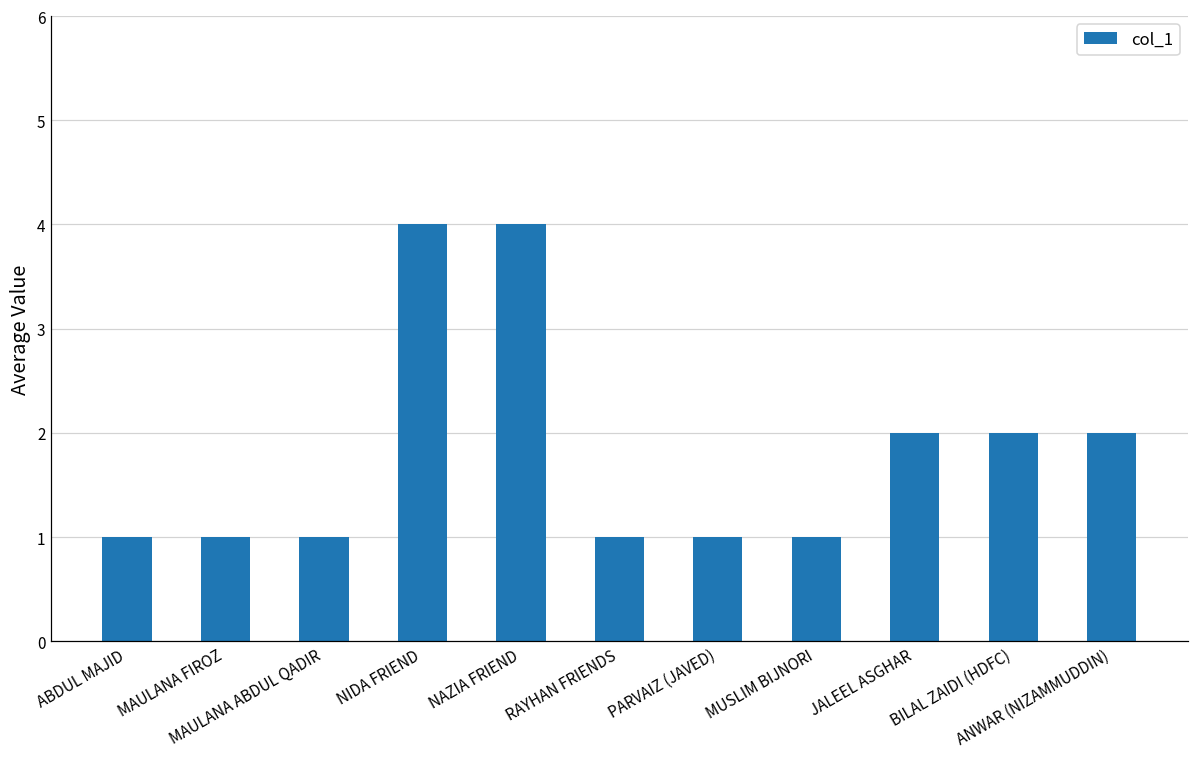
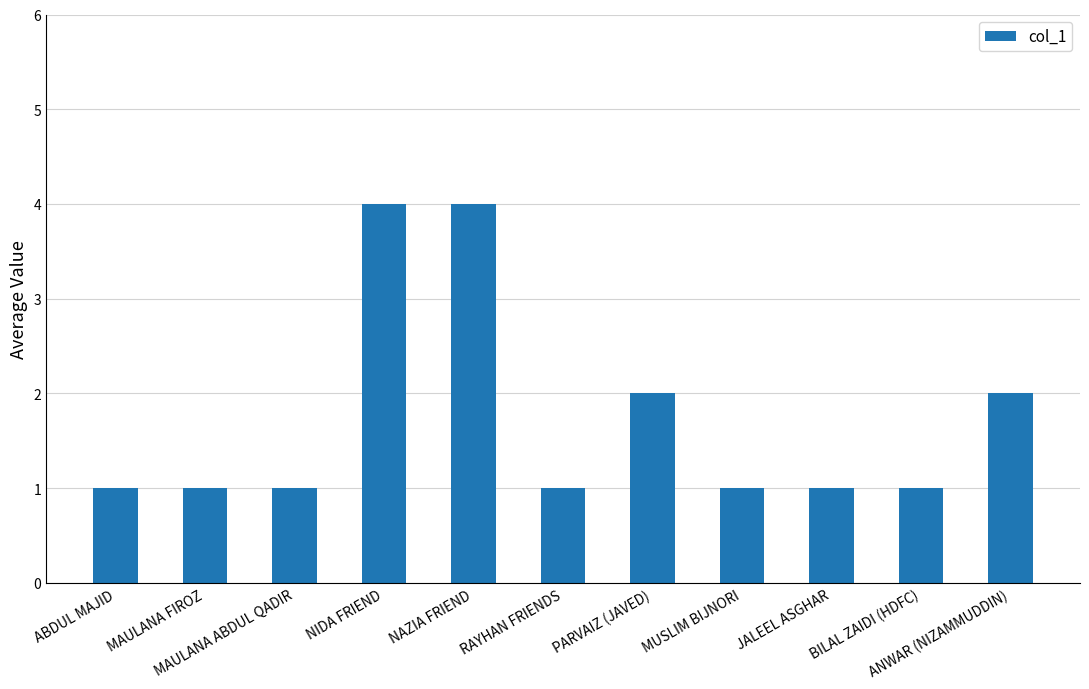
  {
    "ABDUL MAJID": 1,
    "MAULANA FIROZ": 1,
    "MAULANA ABDUL QADIR": 1,
    "NIDA FRIEND": 4,
    "NAZIA FRIEND": 4,
    "RAYHAN FRIENDS": 1,
-   "PARVAIZ (JAVED)": 1,
+   "PARVAIZ (JAVED)": 2,
    "MUSLIM BIJNORI": 1,
-   "JALEEL ASGHAR": 2,
-   "BILAL ZAIDI (HDFC)": 2,
+   "JALEEL ASGHAR": 1,
+   "BILAL ZAIDI (HDFC)": 1,
    "ANWAR (NIZAMMUDDIN)": 2
  }
